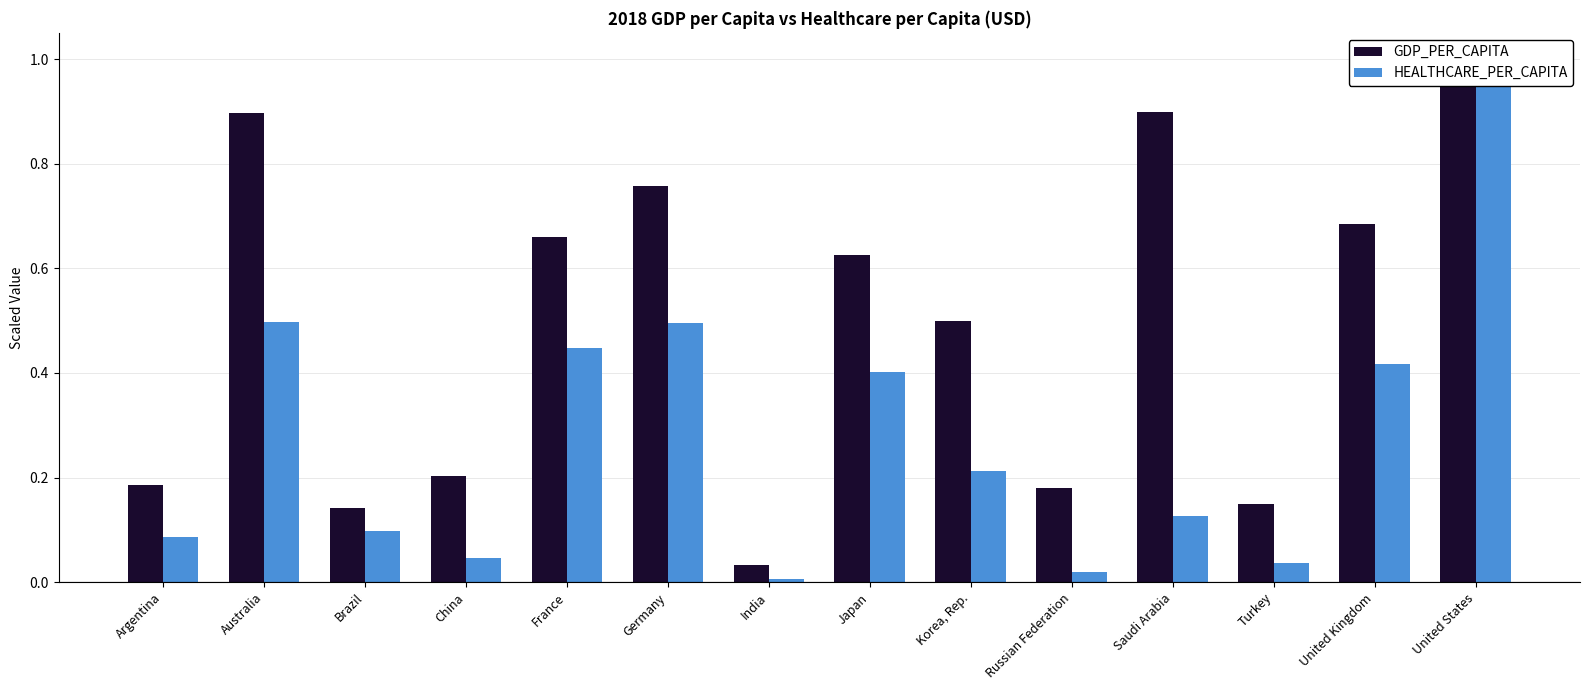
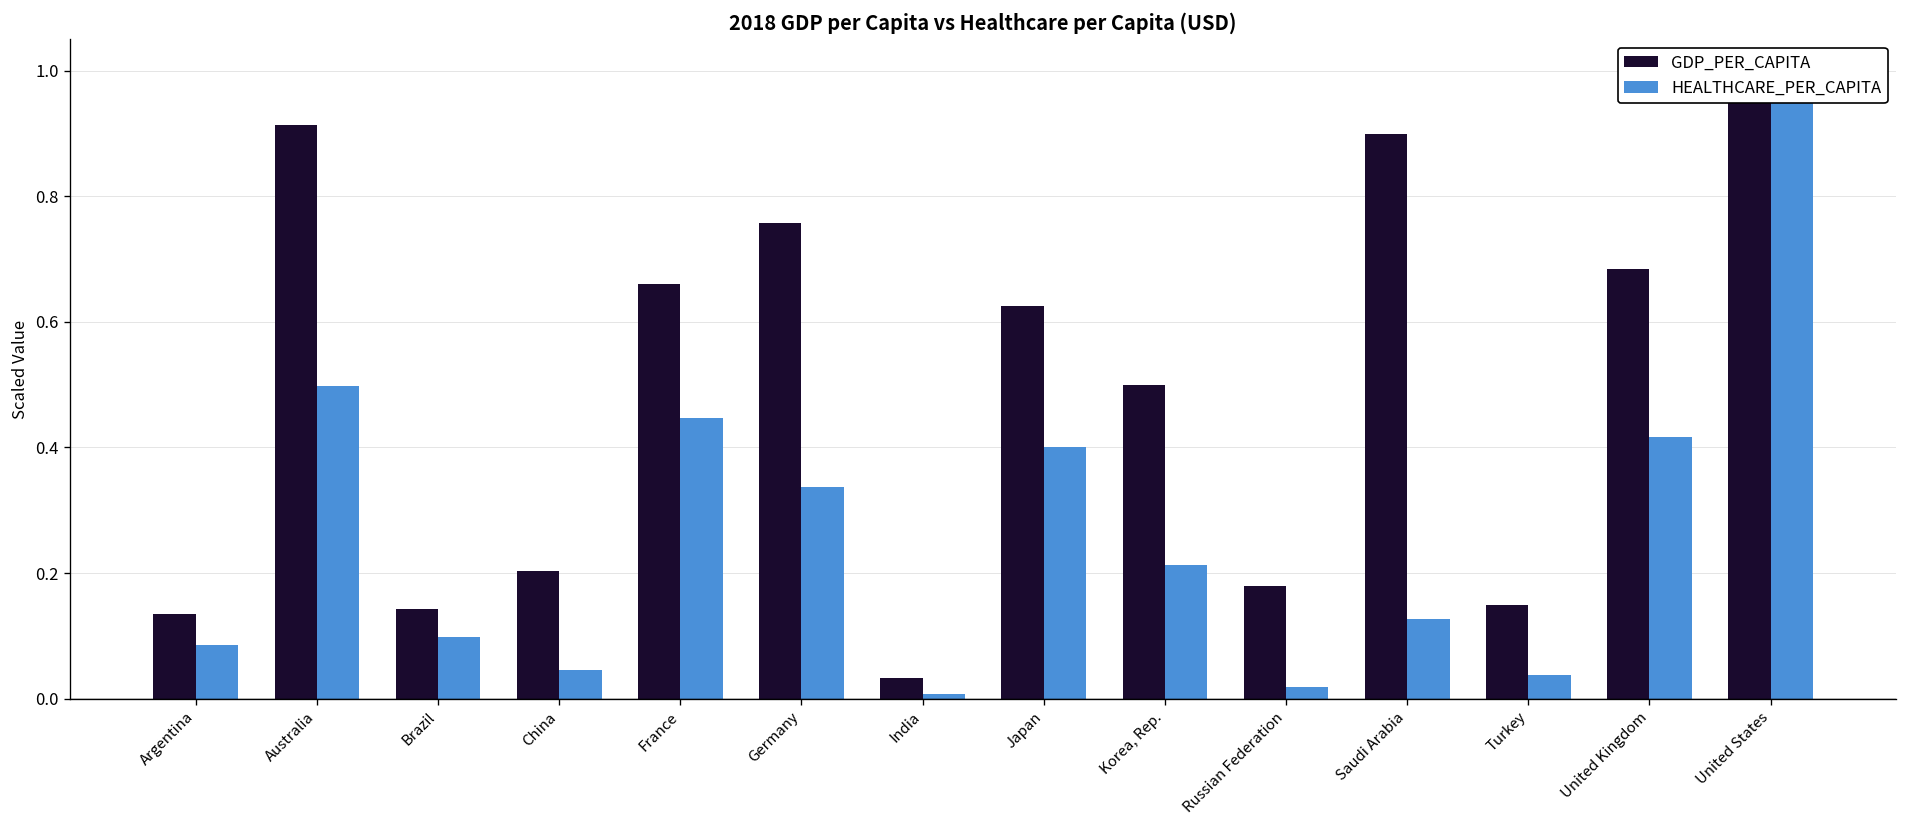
  {
    "GDP_PER_CAPITA": {
-     "Argentina": 0.19,
-     "Australia": 0.90,
+     "Argentina": 0.13,
+     "Australia": 0.91,
      "Brazil": 0.14,
      "China": 0.20,
      "France": 0.66,
      "Germany": 0.76,
      "India": 0.03,
      "Japan": 0.63,
      "Korea, Rep.": 0.50,
      "Russian Federation": 0.18,
      "Saudi Arabia": 0.90,
      "Turkey": 0.15,
      "United Kingdom": 0.68
    },
    "HEALTHCARE_PER_CAPITA": {
      "Argentina": 0.09,
      "Australia": 0.50,
      "Brazil": 0.10,
      "China": 0.05,
      "France": 0.45,
-     "Germany": 0.50,
+     "Germany": 0.34,
      "India": 0.01,
      "Japan": 0.40,
      "Korea, Rep.": 0.21,
      "Russian Federation": 0.02,
      "Saudi Arabia": 0.13,
      "Turkey": 0.04,
      "United Kingdom": 0.42
    }
  }
